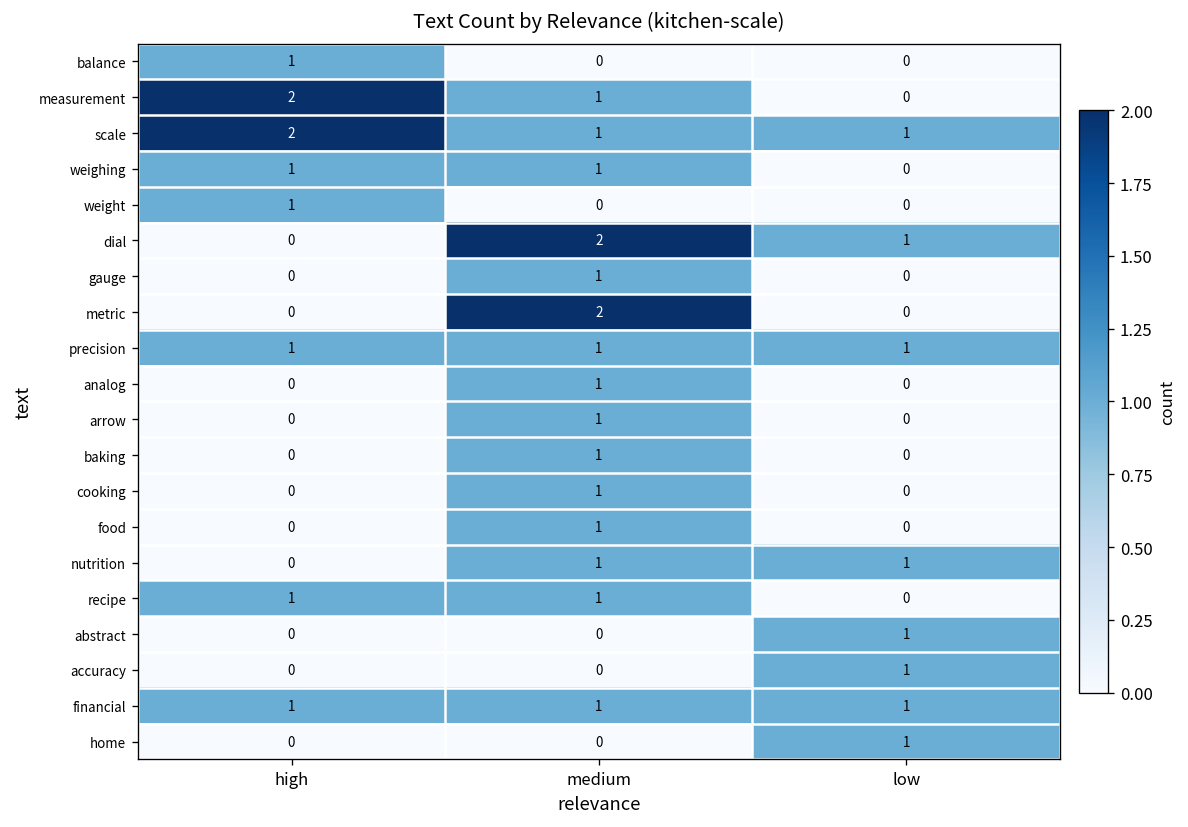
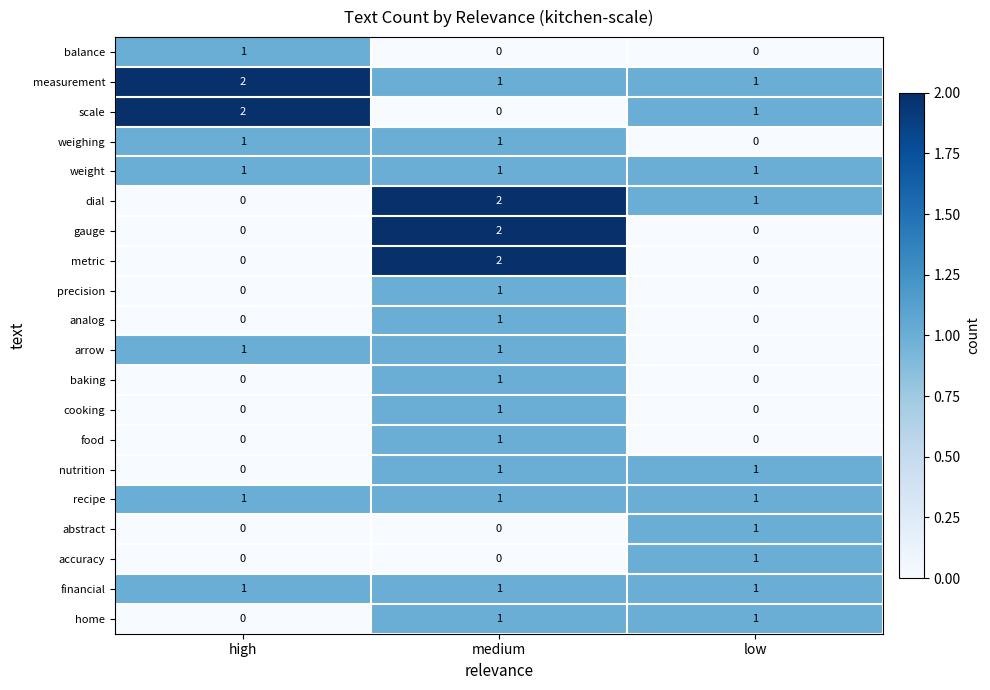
  {
    "balance": {
      "high": 1,
      "medium": 0,
      "low": 0
    },
    "measurement": {
      "high": 2,
      "medium": 1,
-     "low": 0
+     "low": 1
    },
    "scale": {
      "high": 2,
-     "medium": 1,
+     "medium": 0,
      "low": 1
    },
    "weighing": {
      "high": 1,
      "medium": 1,
      "low": 0
    },
    "weight": {
      "high": 1,
-     "medium": 0,
-     "low": 0
+     "medium": 1,
+     "low": 1
    },
    "dial": {
      "high": 0,
      "medium": 2,
      "low": 1
    },
    "gauge": {
      "high": 0,
-     "medium": 1,
+     "medium": 2,
      "low": 0
    },
    "metric": {
      "high": 0,
      "medium": 2,
      "low": 0
    },
    "precision": {
-     "high": 1,
+     "high": 0,
      "medium": 1,
-     "low": 1
+     "low": 0
    },
    "analog": {
      "high": 0,
      "medium": 1,
      "low": 0
    },
    "arrow": {
-     "high": 0,
+     "high": 1,
      "medium": 1,
      "low": 0
    },
    "baking": {
      "high": 0,
      "medium": 1,
      "low": 0
    },
    "cooking": {
      "high": 0,
      "medium": 1,
      "low": 0
    },
    "food": {
      "high": 0,
      "medium": 1,
      "low": 0
    },
    "nutrition": {
      "high": 0,
      "medium": 1,
      "low": 1
    },
    "recipe": {
      "high": 1,
      "medium": 1,
-     "low": 0
+     "low": 1
    },
    "abstract": {
      "high": 0,
      "medium": 0,
      "low": 1
    },
    "accuracy": {
      "high": 0,
      "medium": 0,
      "low": 1
    },
    "financial": {
      "high": 1,
      "medium": 1,
      "low": 1
    },
    "home": {
      "high": 0,
-     "medium": 0,
+     "medium": 1,
      "low": 1
    }
  }
